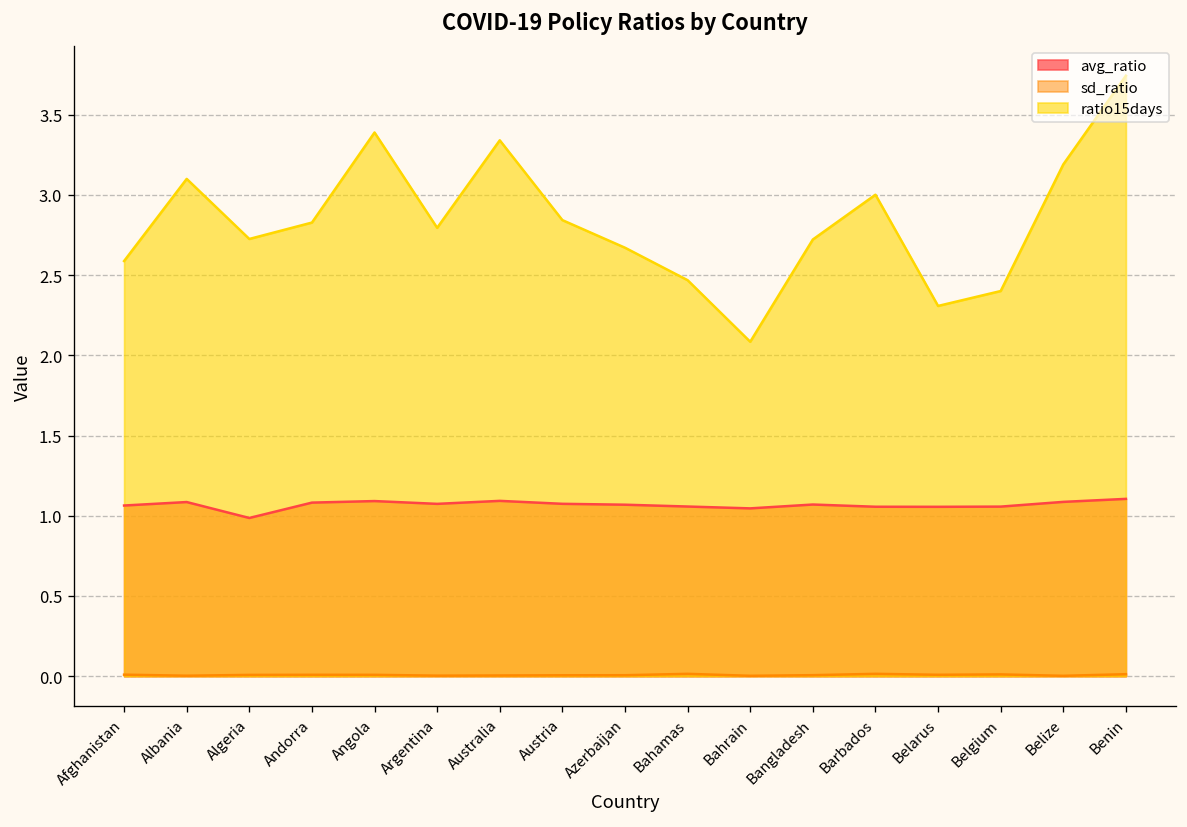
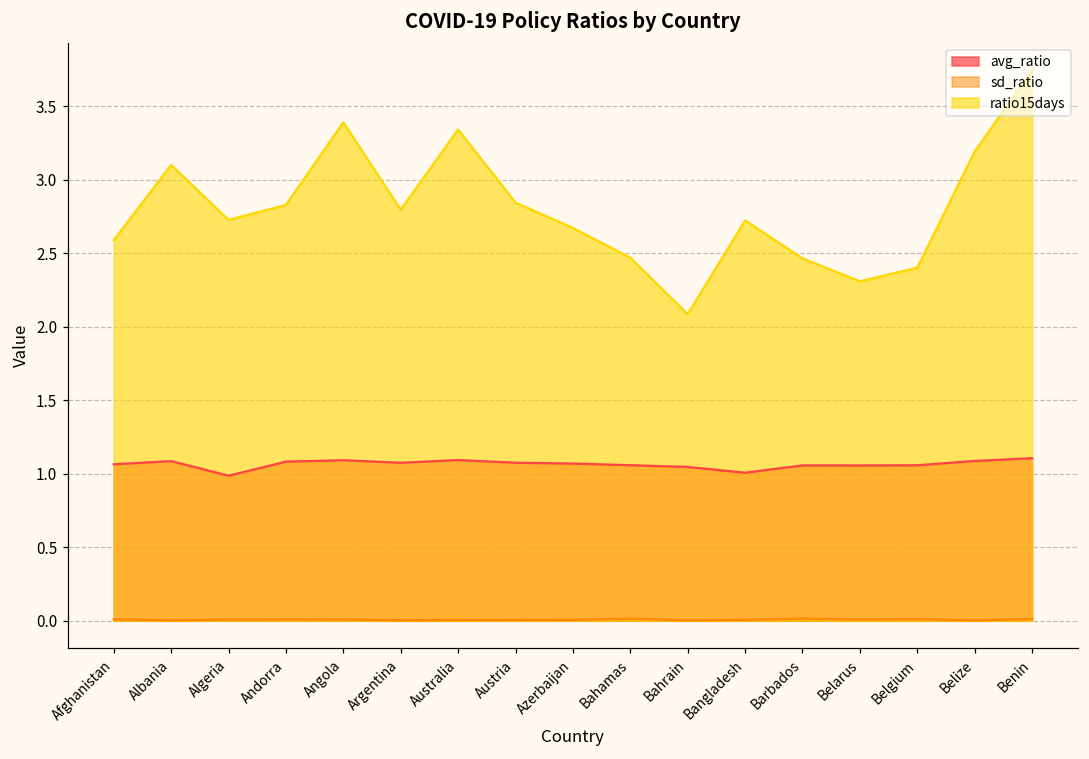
  {
    "avg_ratio": {
      "Afghanistan": 1.06,
      "Albania": 1.09,
      "Algeria": 0.99,
      "Andorra": 1.08,
      "Angola": 1.09,
      "Argentina": 1.07,
      "Australia": 1.09,
      "Austria": 1.07,
      "Azerbaijan": 1.07,
      "Bahamas": 1.06,
      "Bahrain": 1.05,
-     "Bangladesh": 1.07,
+     "Bangladesh": 1.01,
      "Barbados": 1.06,
      "Belarus": 1.06,
      "Belgium": 1.06,
      "Belize": 1.09,
      "Benin": 1.10
    },
    "sd_ratio": {
      "Afghanistan": 0.01,
      "Albania": 0.00,
      "Algeria": 0.01,
      "Andorra": 0.01,
      "Angola": 0.01,
      "Argentina": 0.00,
      "Australia": 0.00,
      "Austria": 0.01,
      "Azerbaijan": 0.01,
      "Bahamas": 0.01,
      "Bahrain": 0.00,
      "Bangladesh": 0.01,
      "Barbados": 0.01,
      "Belarus": 0.01,
      "Belgium": 0.01,
      "Belize": 0.00,
      "Benin": 0.01
    },
    "ratio15days": {
      "Afghanistan": 2.59,
      "Albania": 3.10,
      "Algeria": 2.73,
      "Andorra": 2.83,
      "Angola": 3.39,
      "Argentina": 2.79,
      "Australia": 3.34,
      "Austria": 2.84,
      "Azerbaijan": 2.67,
      "Bahamas": 2.47,
      "Bahrain": 2.08,
      "Bangladesh": 2.72,
-     "Barbados": 3.00,
+     "Barbados": 2.46,
      "Belarus": 2.31,
      "Belgium": 2.40,
      "Belize": 3.19
    }
  }
